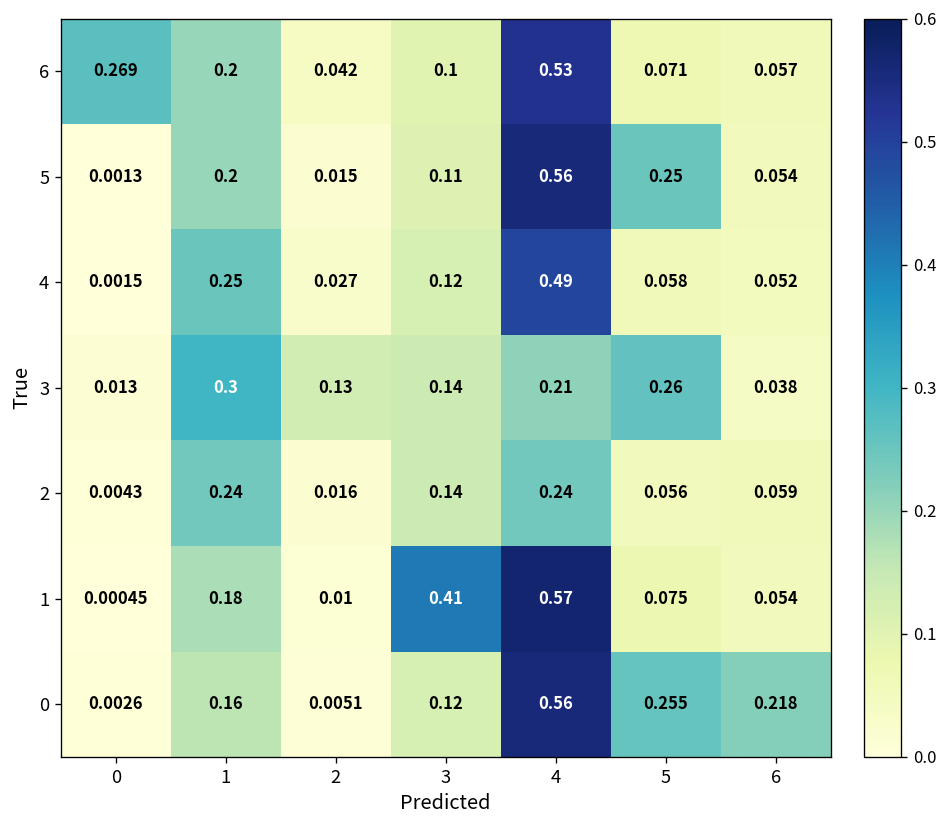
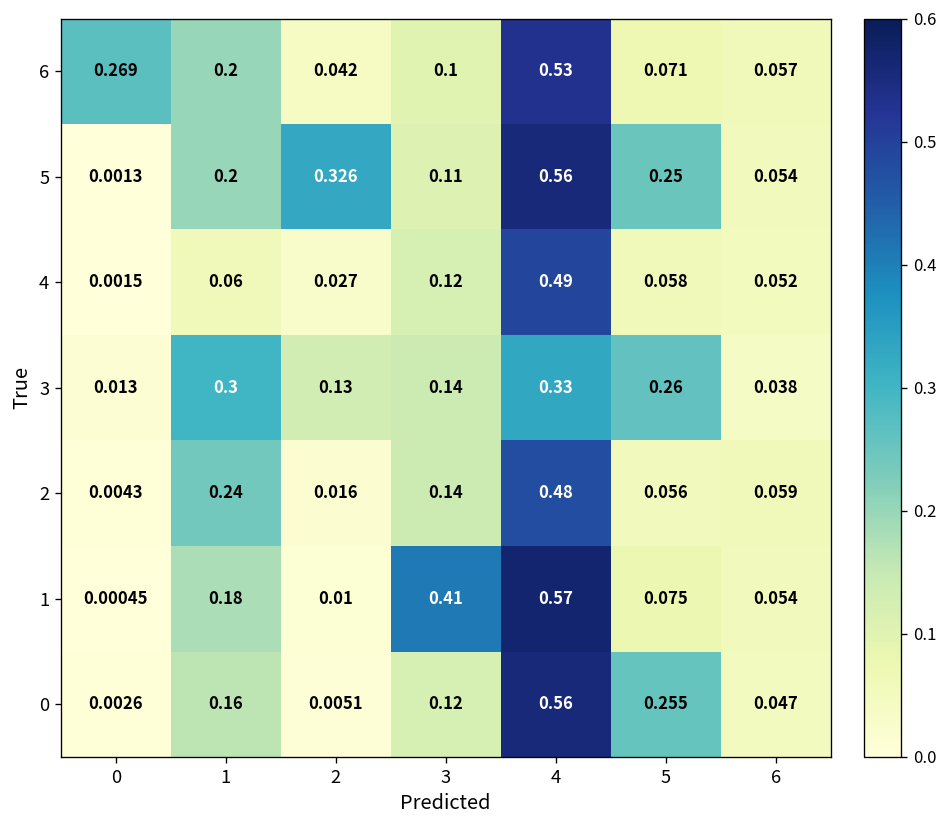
  {
    "6": {
      "0": 0.269,
      "1": 0.2,
      "2": 0.042,
      "3": 0.1,
      "4": 0.53,
      "5": 0.071,
      "6": 0.057
    },
    "5": {
      "0": 0.0013,
      "1": 0.2,
-     "2": 0.015,
+     "2": 0.326,
      "3": 0.11,
      "4": 0.56,
      "5": 0.25,
      "6": 0.054
    },
    "4": {
      "0": 0.0015,
-     "1": 0.25,
+     "1": 0.06,
      "2": 0.027,
      "3": 0.12,
      "4": 0.49,
      "5": 0.058,
      "6": 0.052
    },
    "3": {
      "0": 0.013,
      "1": 0.3,
      "2": 0.13,
      "3": 0.14,
-     "4": 0.21,
+     "4": 0.33,
      "5": 0.26,
      "6": 0.038
    },
    "2": {
      "0": 0.0043,
      "1": 0.24,
      "2": 0.016,
      "3": 0.14,
-     "4": 0.24,
+     "4": 0.48,
      "5": 0.056,
      "6": 0.059
    },
    "1": {
      "0": 0.00045,
      "1": 0.18,
      "2": 0.01,
      "3": 0.41,
      "4": 0.57,
      "5": 0.075,
      "6": 0.054
    },
    "0": {
      "0": 0.0026,
      "1": 0.16,
      "2": 0.0051,
      "3": 0.12,
      "4": 0.56,
      "5": 0.255,
-     "6": 0.218
+     "6": 0.047
    }
  }
